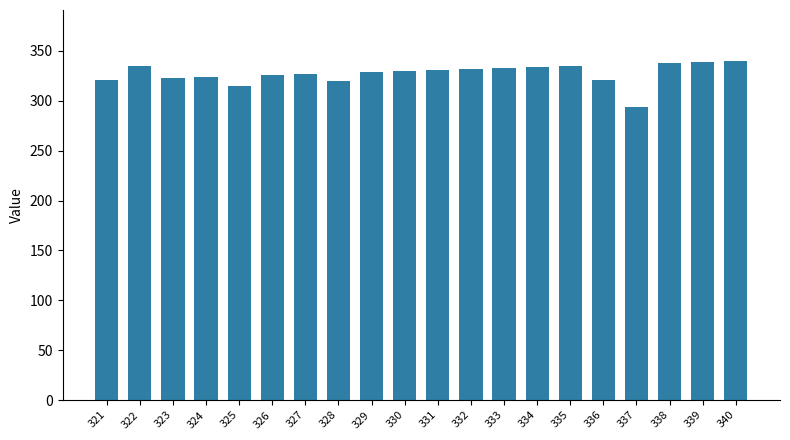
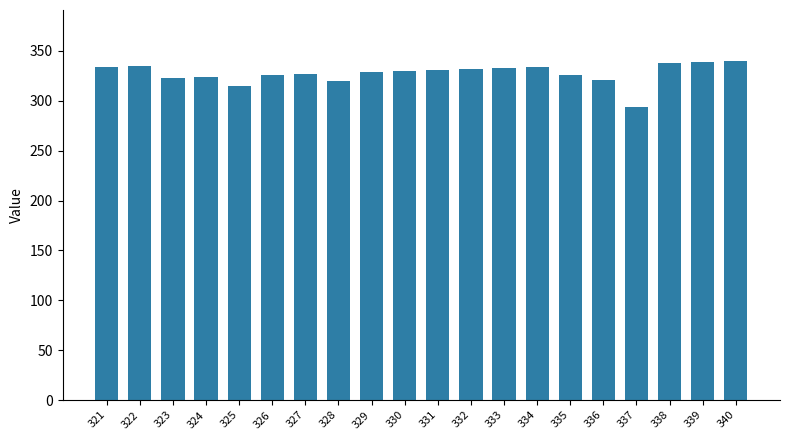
  {
-   "321": 320,
+   "321": 330,
    "322": 340,
    "323": 320,
    "324": 320,
    "325": 320,
    "326": 330,
    "327": 330,
    "328": 320,
    "329": 330,
    "330": 330,
    "331": 330,
    "332": 330,
    "333": 330,
    "334": 330,
-   "335": 340,
+   "335": 330,
    "336": 320,
    "337": 290,
    "338": 340,
    "339": 340,
    "340": 340
  }
